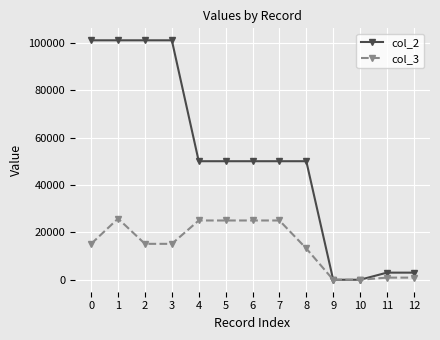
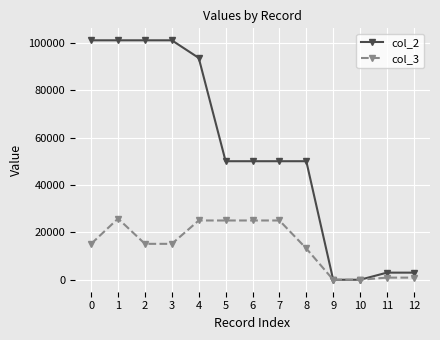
  {
    "col_2": {
      "0": 101000,
      "1": 101000,
      "2": 101000,
      "3": 101000,
-     "4": 50000,
+     "4": 94000,
      "5": 50000,
      "6": 50000,
      "7": 50000,
      "8": 50000,
      "11": 3000,
      "12": 3000
    },
    "col_3": {
      "0": 15000,
      "1": 26000,
      "2": 15000,
      "3": 15000,
      "4": 25000,
      "5": 25000,
      "6": 25000,
      "7": 25000,
      "8": 13000,
      "11": 1000,
      "12": 1000
    }
  }
